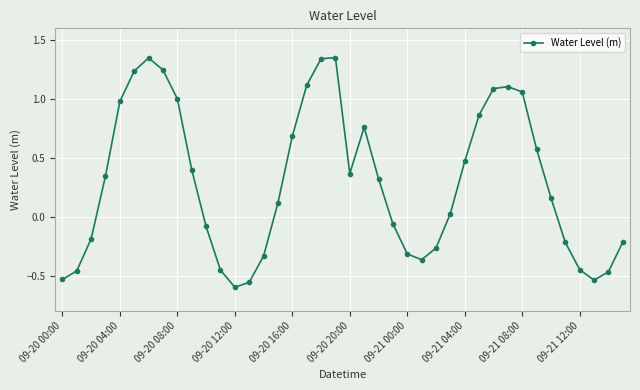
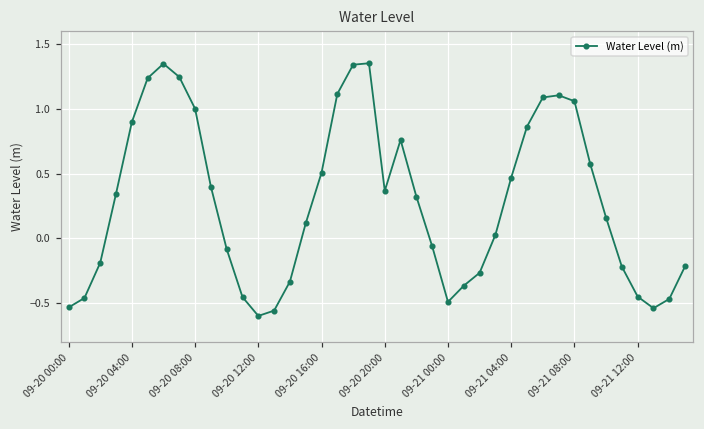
  {
    "09-20 00:00": -0.53,
-   "09-20 04:00": 0.98,
+   "09-20 04:00": 0.90,
    "09-20 08:00": 1.00,
    "09-20 12:00": -0.60,
-   "09-20 16:00": 0.68,
+   "09-20 16:00": 0.51,
    "09-20 20:00": 0.37,
-   "09-21 00:00": -0.32,
+   "09-21 00:00": -0.49,
    "09-21 04:00": 0.47,
    "09-21 08:00": 1.06,
    "09-21 12:00": -0.45
  }
